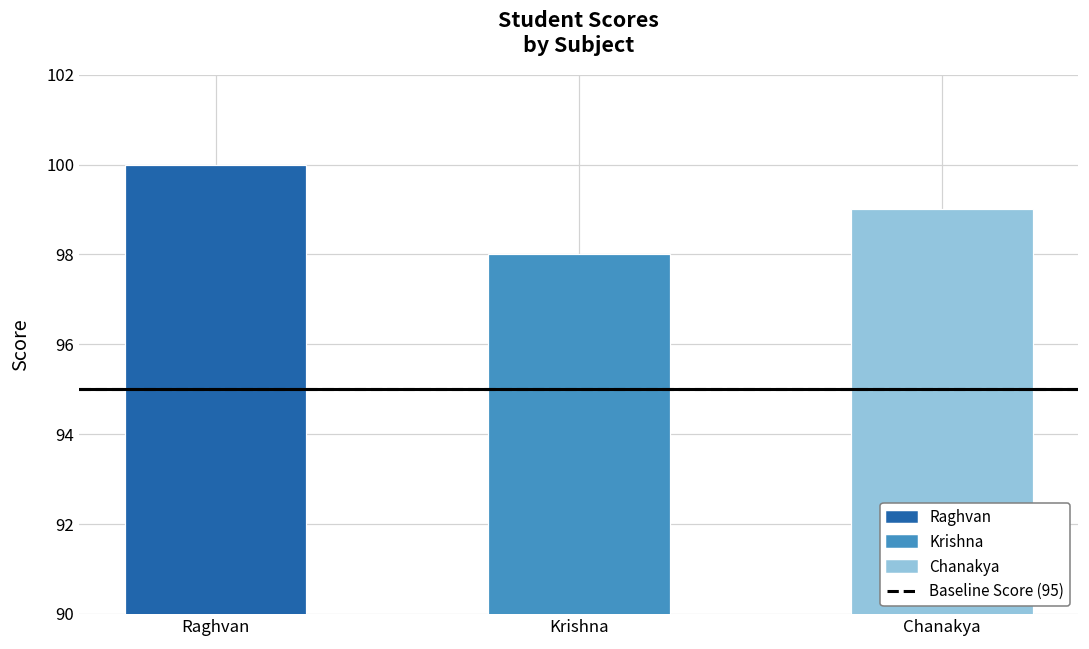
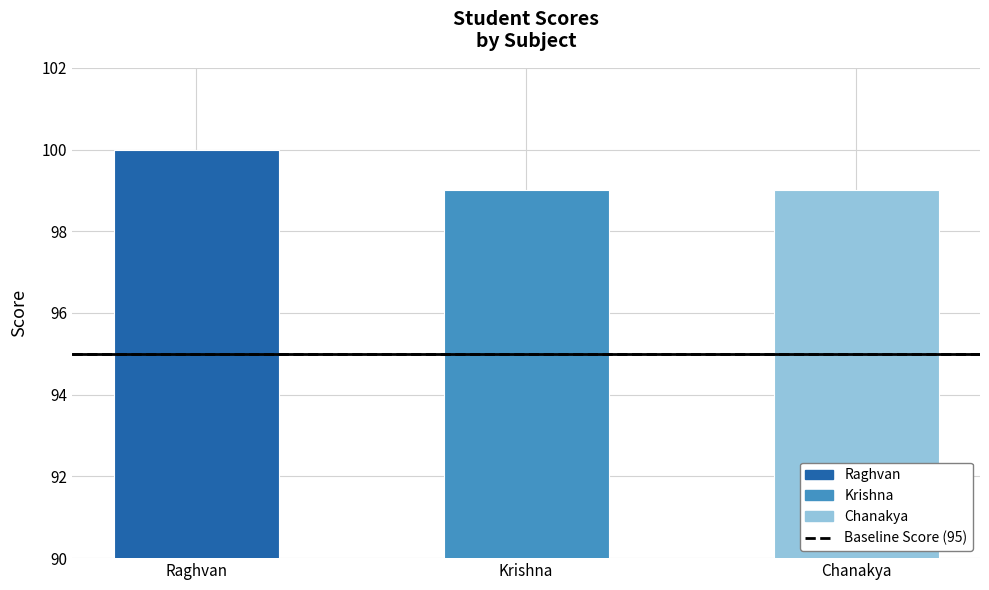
  {
    "Raghvan": 100,
-   "Krishna": 98,
+   "Krishna": 99,
    "Chanakya": 99
  }
